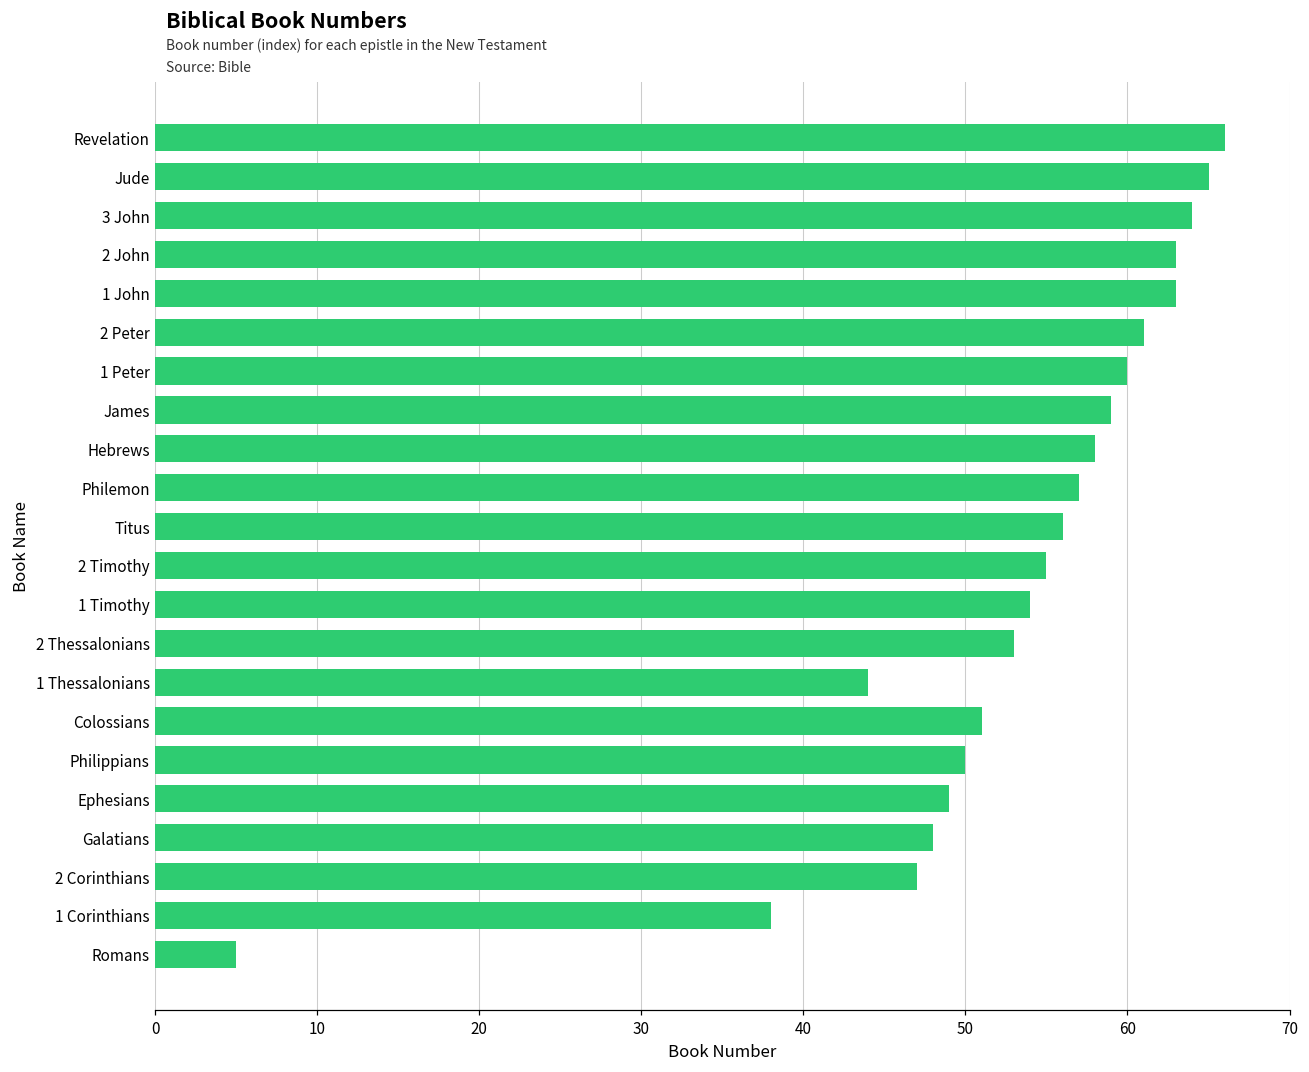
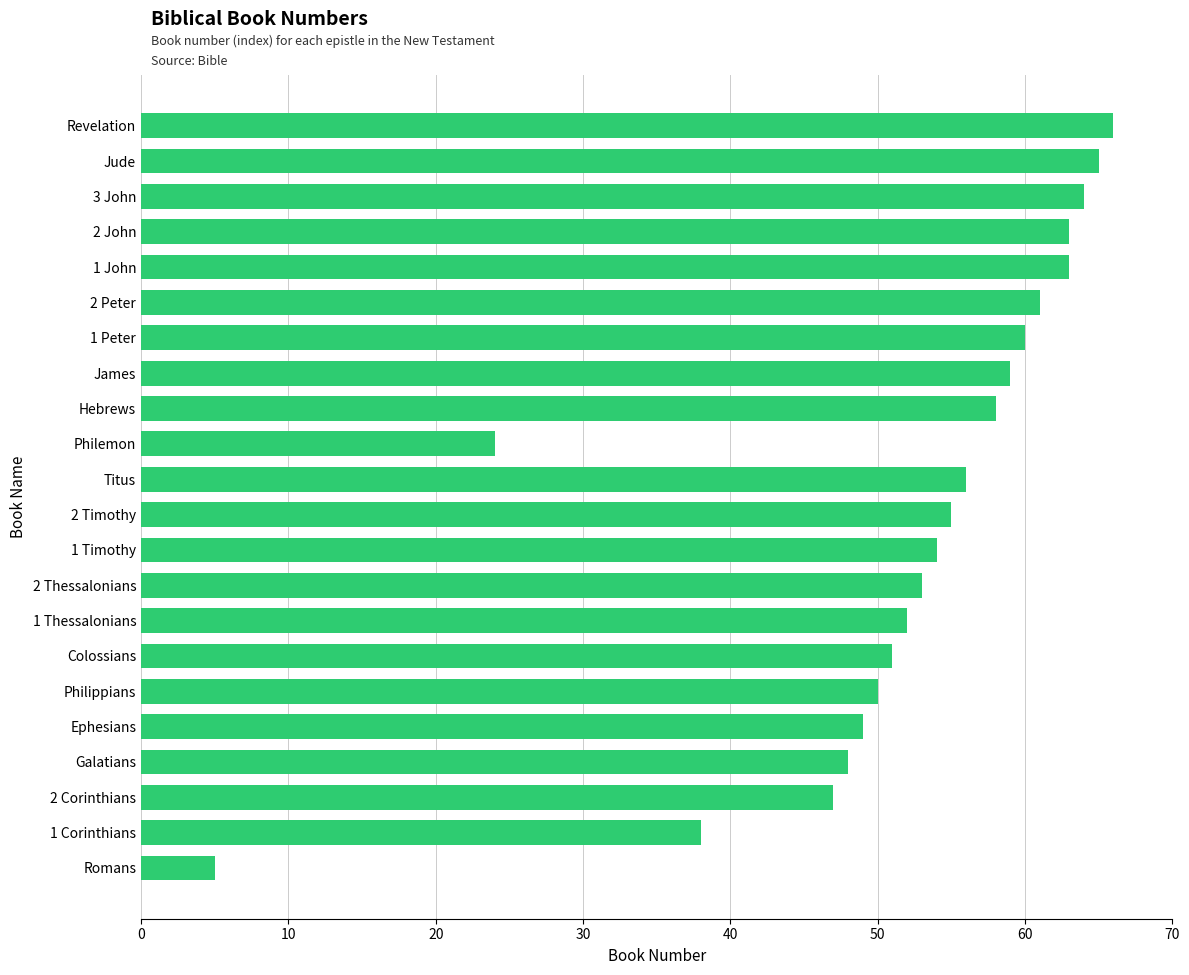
  {
    "Revelation": 66,
    "Jude": 65,
    "3 John": 64,
    "2 John": 63,
    "1 John": 63,
    "2 Peter": 61,
    "1 Peter": 60,
    "James": 59,
    "Hebrews": 58,
-   "Philemon": 57,
+   "Philemon": 24,
    "Titus": 56,
    "2 Timothy": 55,
    "1 Timothy": 54,
    "2 Thessalonians": 53,
-   "1 Thessalonians": 44,
+   "1 Thessalonians": 52,
    "Colossians": 51,
    "Philippians": 50,
    "Ephesians": 49,
    "Galatians": 48,
    "2 Corinthians": 47,
    "1 Corinthians": 38,
    "Romans": 5
  }
